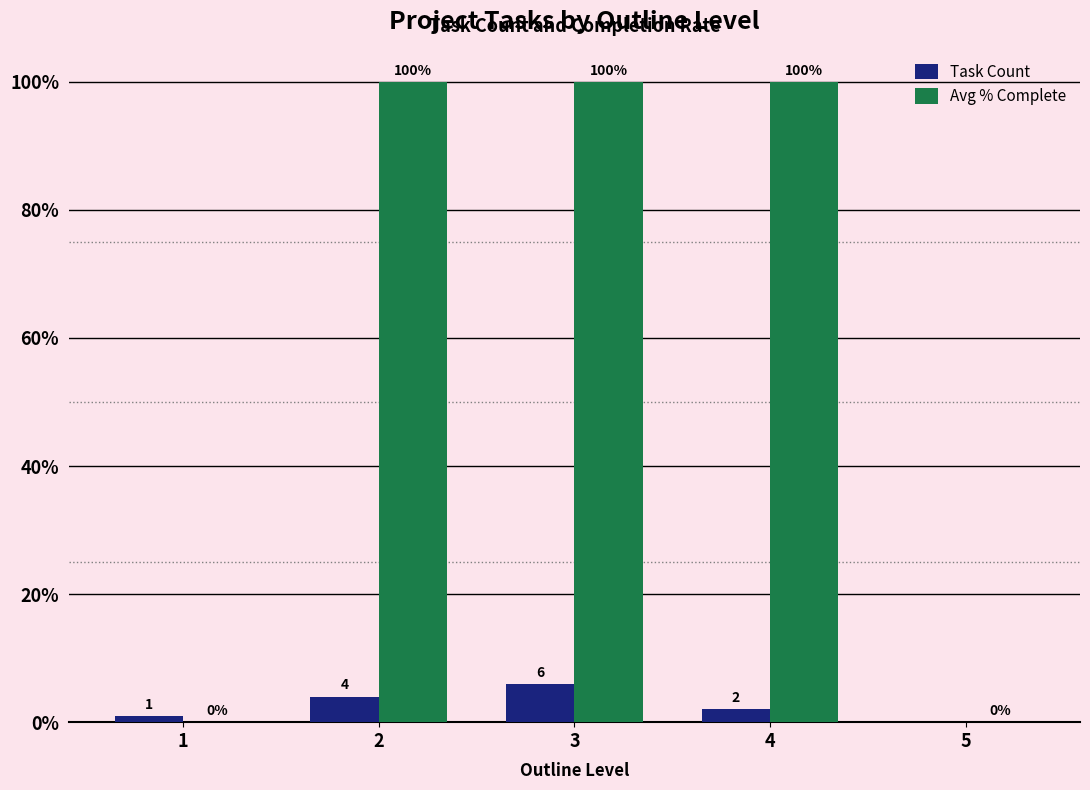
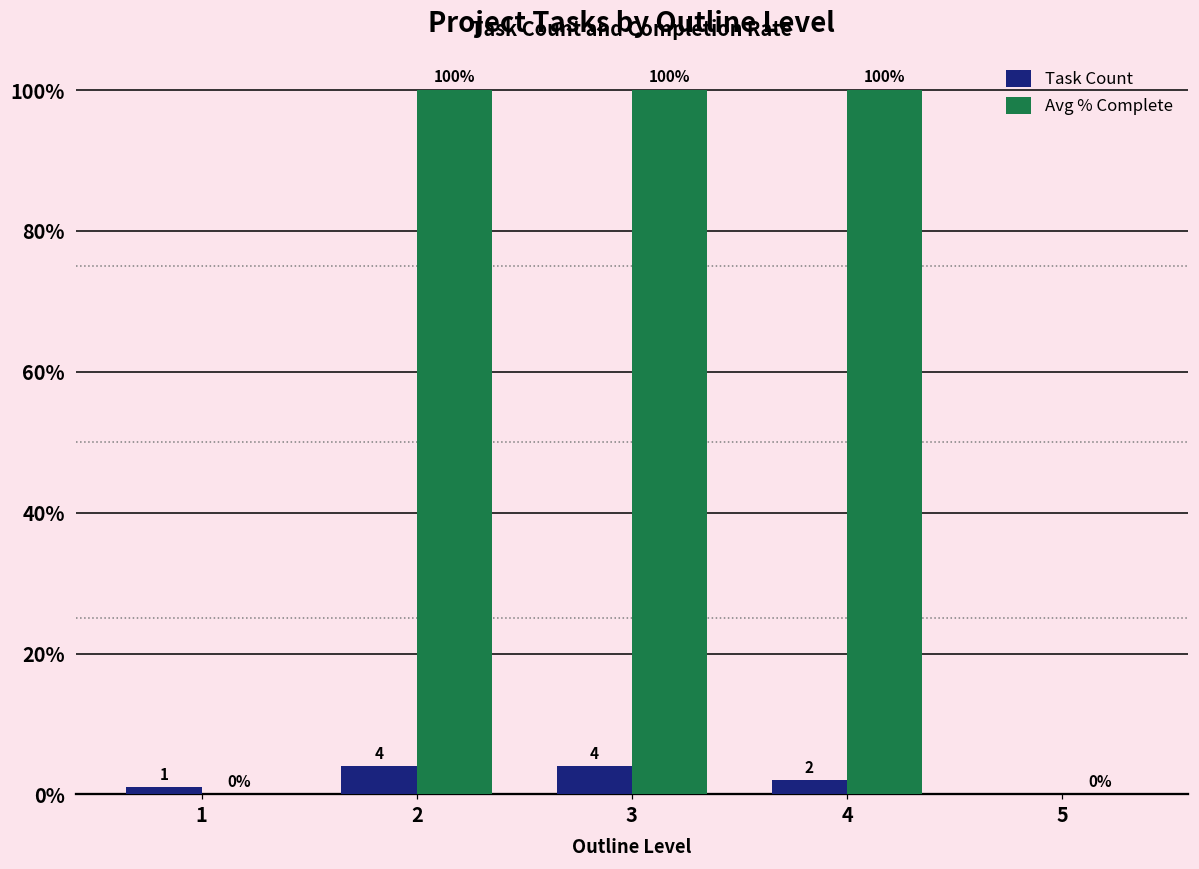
  {
    "Task Count": {
      "1": "1",
      "2": "4",
-     "3": "6",
+     "3": "4",
      "4": "2"
    },
    "Avg % Complete": {
      "1": "0%",
      "2": "100%",
      "3": "100%",
      "4": "100%",
      "5": "0%"
    }
  }
